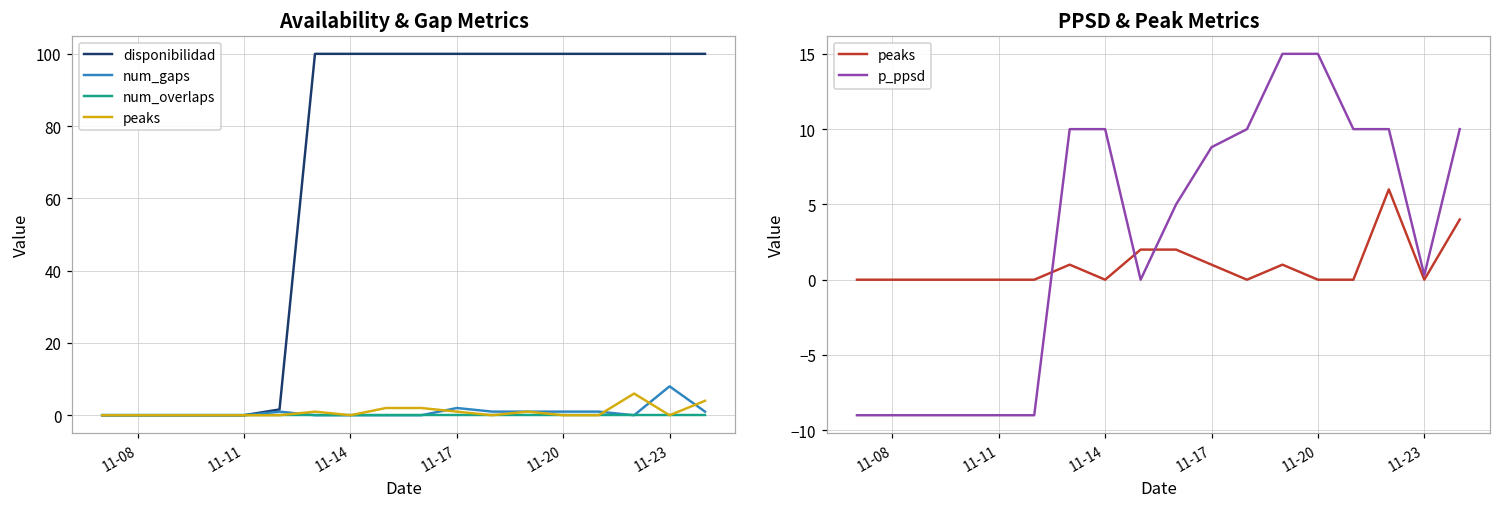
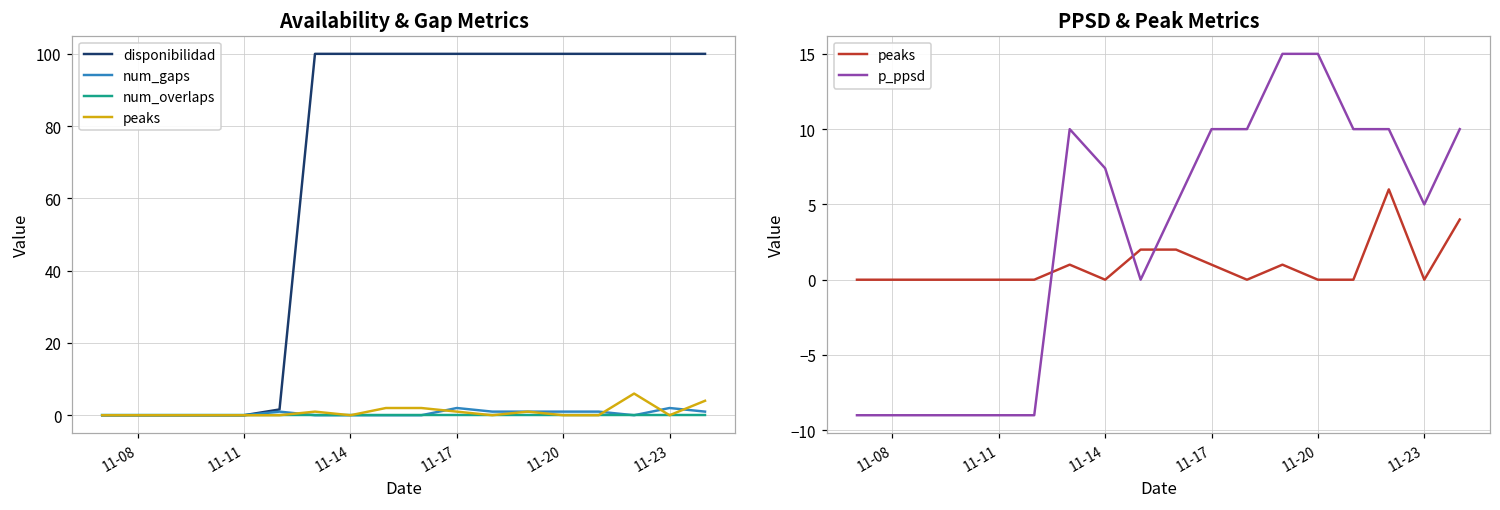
  {
    "Availability & Gap Metrics": {
      "disponibilidad": {
        "11-14": 100,
        "11-17": 100,
        "11-20": 100,
        "11-23": 100
      },
      "num_gaps": {
        "11-17": 2,
        "11-20": 1,
-       "11-23": 8
+       "11-23": 2
      },
      "num_overlaps": {
        "11-17": 0
      }
    },
    "PPSD & Peak Metrics": {
      "peaks": {
        "11-08": 0.0,
        "11-11": 0.0,
        "11-14": 0.0,
        "11-17": 1.0,
        "11-20": 0.0,
        "11-23": 0.0
      },
      "p_ppsd": {
        "11-08": -9.0,
        "11-11": -9.0,
-       "11-14": 10.0,
-       "11-17": 8.8,
+       "11-14": 7.4,
+       "11-17": 10.0,
        "11-20": 15.0,
-       "11-23": 0.3
+       "11-23": 5.0
      }
    }
  }
